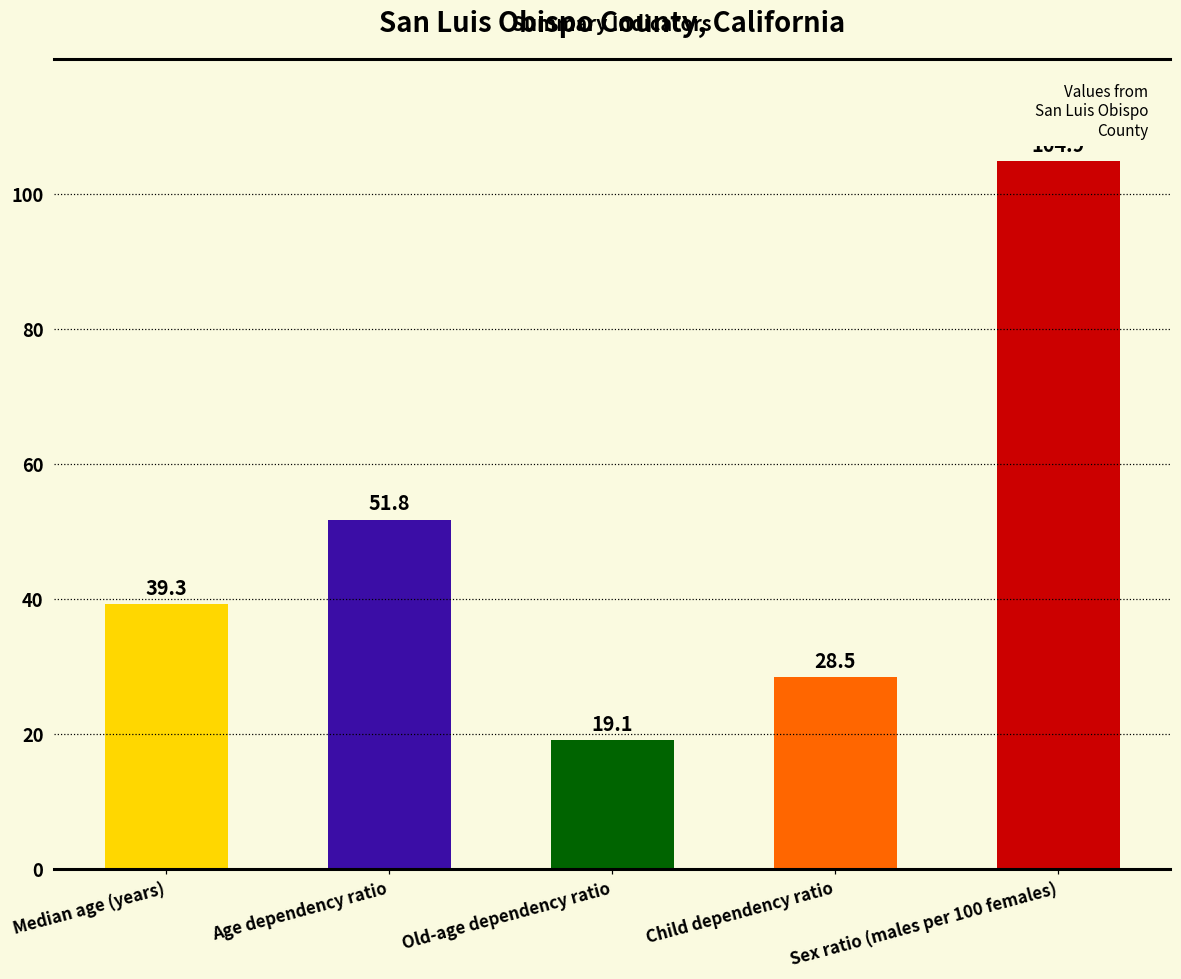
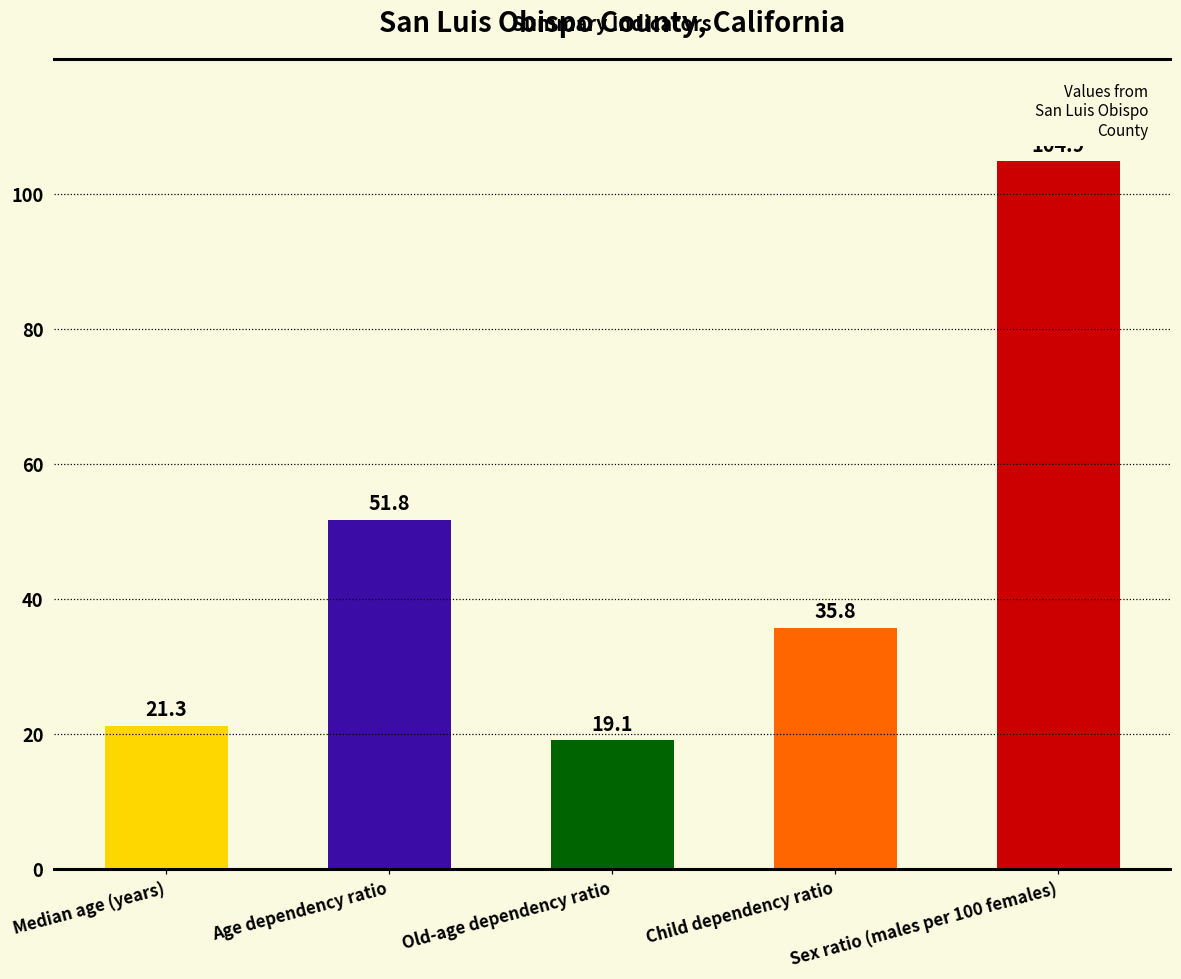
  {
-   "Median age (years)": 39.3,
+   "Median age (years)": 21.3,
    "Age dependency ratio": 51.8,
    "Old-age dependency ratio": 19.1,
-   "Child dependency ratio": 28.5
+   "Child dependency ratio": 35.8
  }
